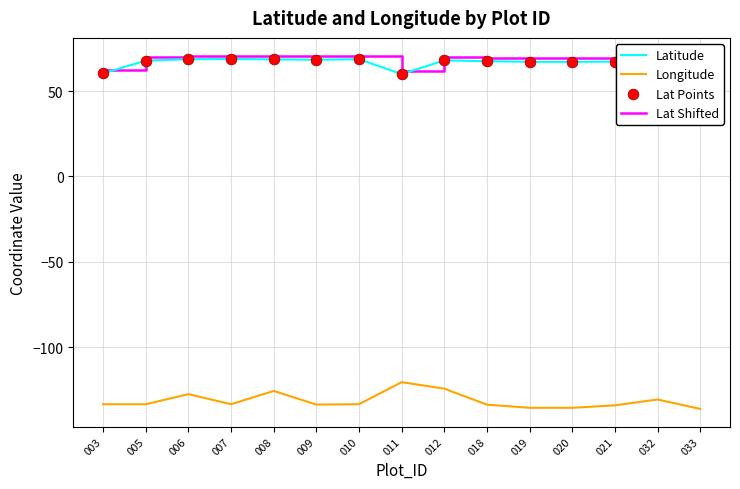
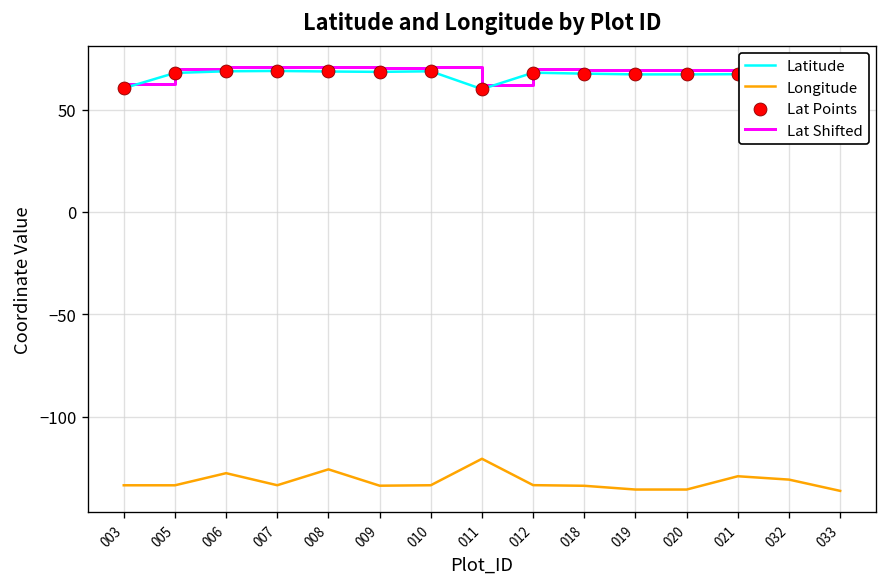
  {
    "Lat Points": {
      "003": 60,
      "005": 68,
      "006": 69,
      "007": 69,
      "008": 69,
      "009": 68,
      "010": 69,
      "011": 60,
      "012": 68,
      "018": 68,
      "019": 67,
      "020": 67,
      "021": 67
    },
    "Longitude": {
      "003": -134,
      "005": -134,
      "006": -128,
      "007": -134,
      "008": -126,
      "009": -134,
      "010": -134,
      "011": -121,
-     "012": -124,
+     "012": -133,
      "018": -134,
      "019": -136,
      "020": -136,
-     "021": -134,
+     "021": -129,
      "032": -131,
      "033": -136
    },
    "Lat Shifted": {
      "003": 62,
      "005": 70,
      "006": 71,
      "007": 71,
      "008": 71,
      "009": 70,
      "010": 71,
      "011": 62,
      "012": 70,
      "018": 70,
      "019": 69,
      "020": 69,
      "021": 69
    }
  }
